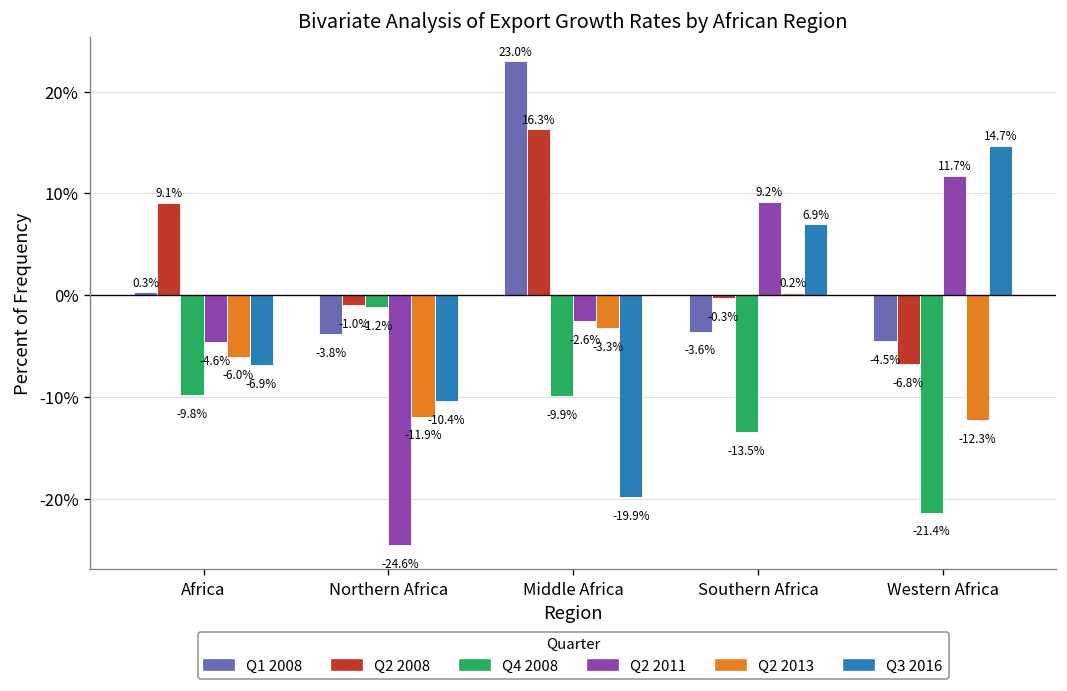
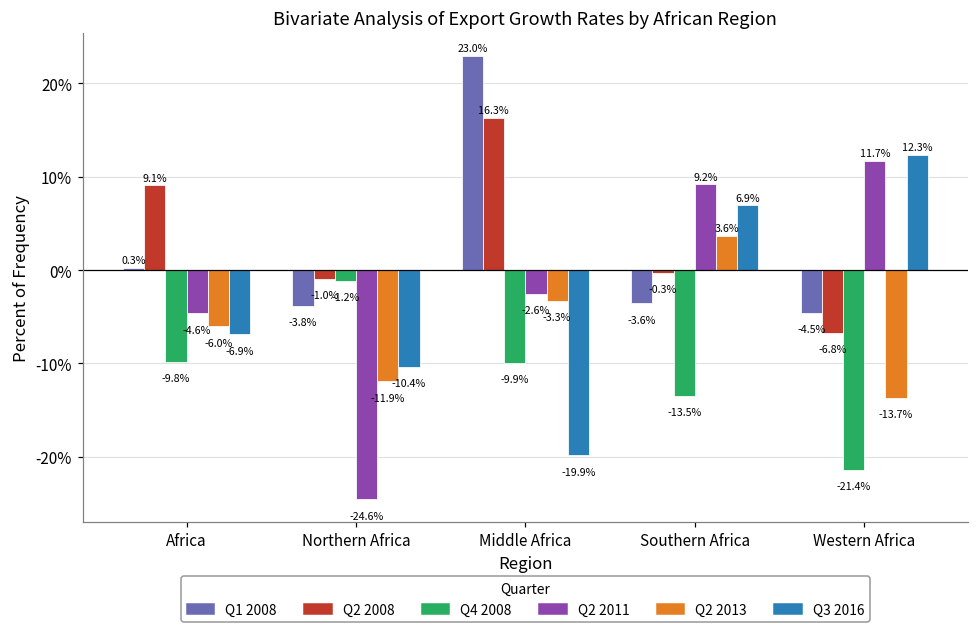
  {
    "Q2 2008": {
      "Africa": "9.1%",
      "Middle Africa": "16.3%",
      "Southern Africa": "-0.3%",
      "Western Africa": "-6.8%"
    },
    "Q4 2008": {
      "Africa": "-9.8%",
      "Middle Africa": "-9.9%",
      "Southern Africa": "-13.5%",
      "Western Africa": "-21.4%"
    },
    "Q2 2013": {
      "Africa": "-6.0%",
      "Northern Africa": "-11.9%",
      "Middle Africa": "-3.3%",
-     "Southern Africa": "0.2%",
-     "Western Africa": "-12.3%"
+     "Southern Africa": "3.6%",
+     "Western Africa": "-13.7%"
    },
    "Q3 2016": {
      "Africa": "-6.9%",
      "Northern Africa": "-10.4%",
      "Middle Africa": "-19.9%",
      "Southern Africa": "6.9%",
-     "Western Africa": "14.7%"
+     "Western Africa": "12.3%"
    }
  }
